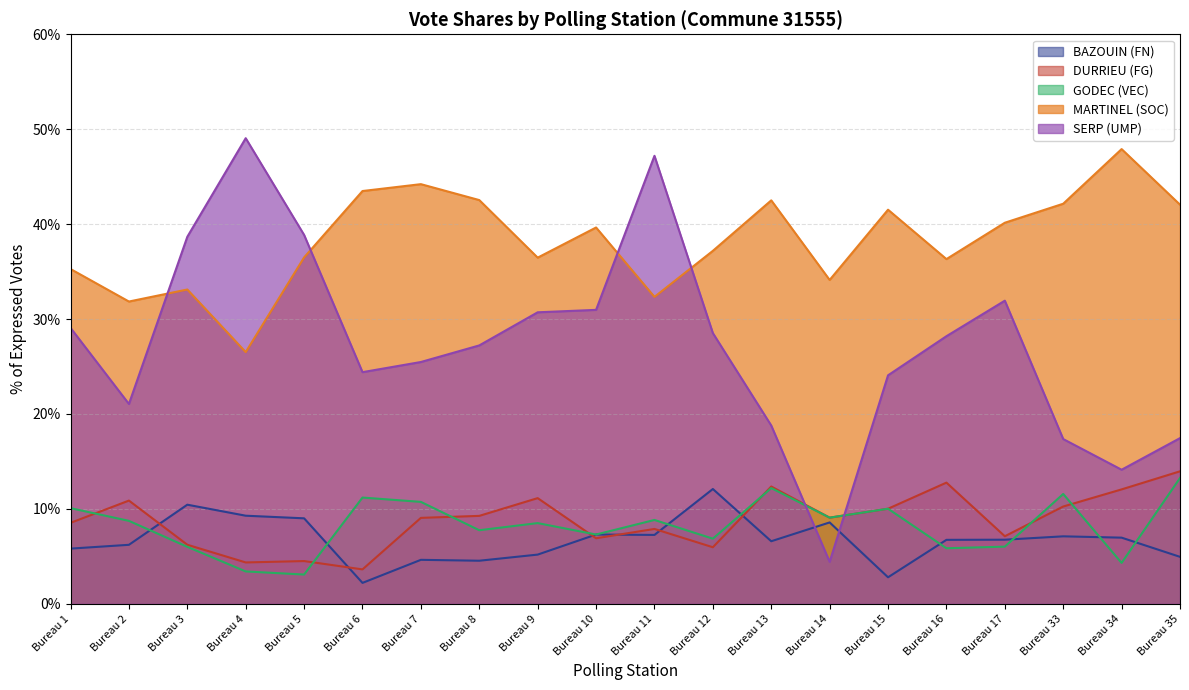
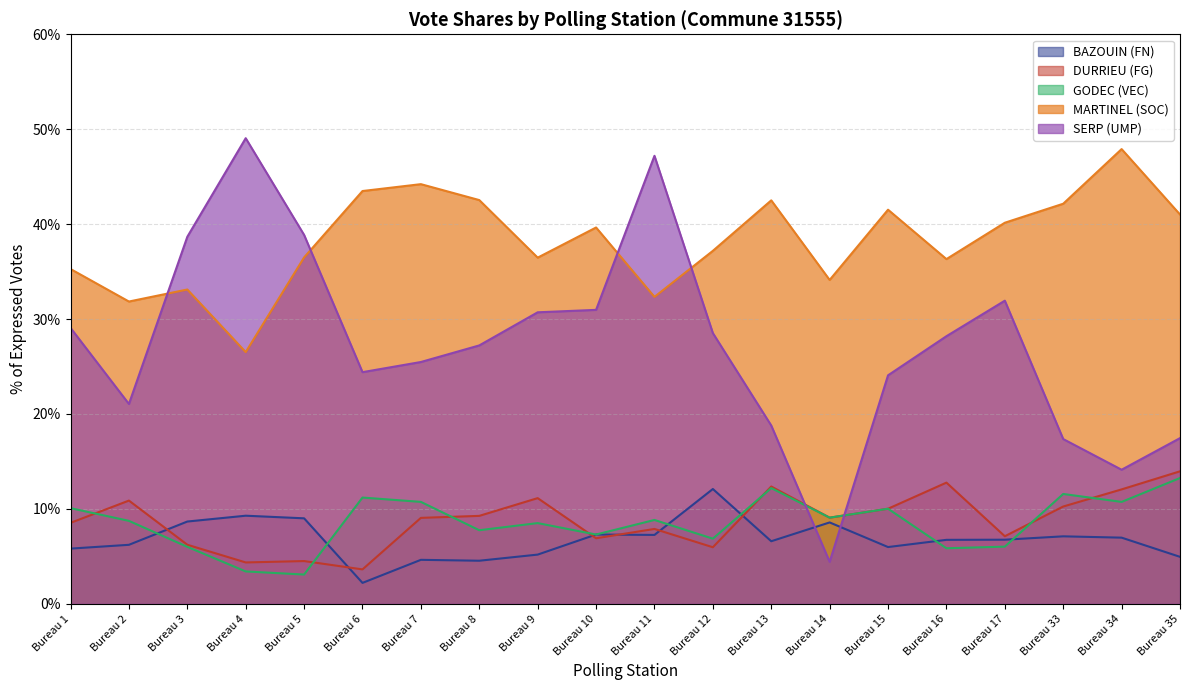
  {
    "BAZOUIN (FN)": {
      "Bureau 1": "6%",
      "Bureau 2": "6%",
-     "Bureau 3": "10%",
+     "Bureau 3": "9%",
      "Bureau 4": "9%",
      "Bureau 5": "9%",
      "Bureau 6": "2%",
      "Bureau 7": "5%",
      "Bureau 8": "5%",
      "Bureau 9": "5%",
      "Bureau 11": "7%",
      "Bureau 12": "12%",
      "Bureau 13": "7%",
      "Bureau 14": "9%",
-     "Bureau 15": "3%",
+     "Bureau 15": "6%",
      "Bureau 16": "7%",
      "Bureau 17": "7%",
      "Bureau 33": "7%",
      "Bureau 34": "7%",
      "Bureau 35": "5%"
    },
    "DURRIEU (FG)": {
      "Bureau 1": "9%",
      "Bureau 2": "11%",
      "Bureau 4": "4%",
      "Bureau 5": "5%",
      "Bureau 6": "4%",
      "Bureau 7": "9%",
      "Bureau 8": "9%",
      "Bureau 9": "11%",
      "Bureau 10": "7%",
      "Bureau 11": "8%",
      "Bureau 12": "6%",
      "Bureau 16": "13%",
      "Bureau 17": "7%",
      "Bureau 33": "10%",
      "Bureau 34": "12%",
      "Bureau 35": "14%"
    },
    "GODEC (VEC)": {
      "Bureau 1": "10%",
      "Bureau 2": "9%",
      "Bureau 4": "3%",
      "Bureau 5": "3%",
      "Bureau 6": "11%",
      "Bureau 7": "11%",
      "Bureau 8": "8%",
      "Bureau 9": "9%",
      "Bureau 11": "9%",
      "Bureau 12": "7%",
      "Bureau 16": "6%",
      "Bureau 17": "6%",
      "Bureau 33": "12%",
-     "Bureau 34": "4%",
+     "Bureau 34": "11%",
      "Bureau 35": "13%"
    },
    "MARTINEL (SOC)": {
      "Bureau 1": "35%",
      "Bureau 2": "32%",
      "Bureau 3": "33%",
      "Bureau 4": "27%",
      "Bureau 5": "36%",
      "Bureau 6": "43%",
      "Bureau 7": "44%",
      "Bureau 8": "43%",
      "Bureau 9": "36%",
      "Bureau 10": "40%",
      "Bureau 11": "32%",
      "Bureau 12": "37%",
      "Bureau 13": "43%",
      "Bureau 14": "34%",
      "Bureau 15": "42%",
      "Bureau 16": "36%",
      "Bureau 17": "40%",
      "Bureau 33": "42%",
      "Bureau 34": "48%",
-     "Bureau 35": "42%"
+     "Bureau 35": "41%"
    },
    "SERP (UMP)": {
      "Bureau 1": "29%",
      "Bureau 2": "21%",
      "Bureau 3": "39%",
      "Bureau 4": "49%",
      "Bureau 5": "39%",
      "Bureau 6": "24%",
      "Bureau 7": "25%",
      "Bureau 8": "27%",
      "Bureau 9": "31%",
      "Bureau 10": "31%",
      "Bureau 11": "47%",
      "Bureau 12": "29%",
      "Bureau 13": "19%",
      "Bureau 14": "4%",
      "Bureau 15": "24%",
      "Bureau 16": "28%",
      "Bureau 17": "32%",
      "Bureau 33": "17%",
      "Bureau 34": "14%",
      "Bureau 35": "17%"
    }
  }
